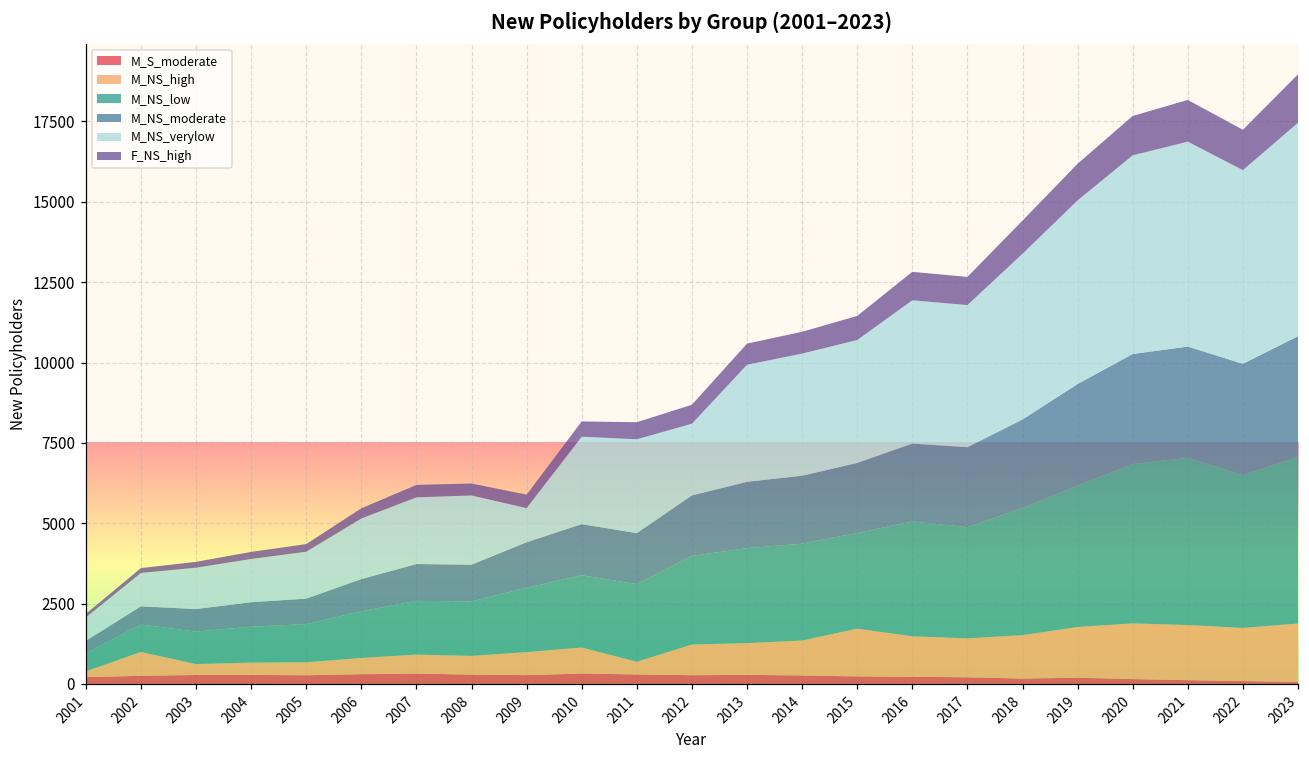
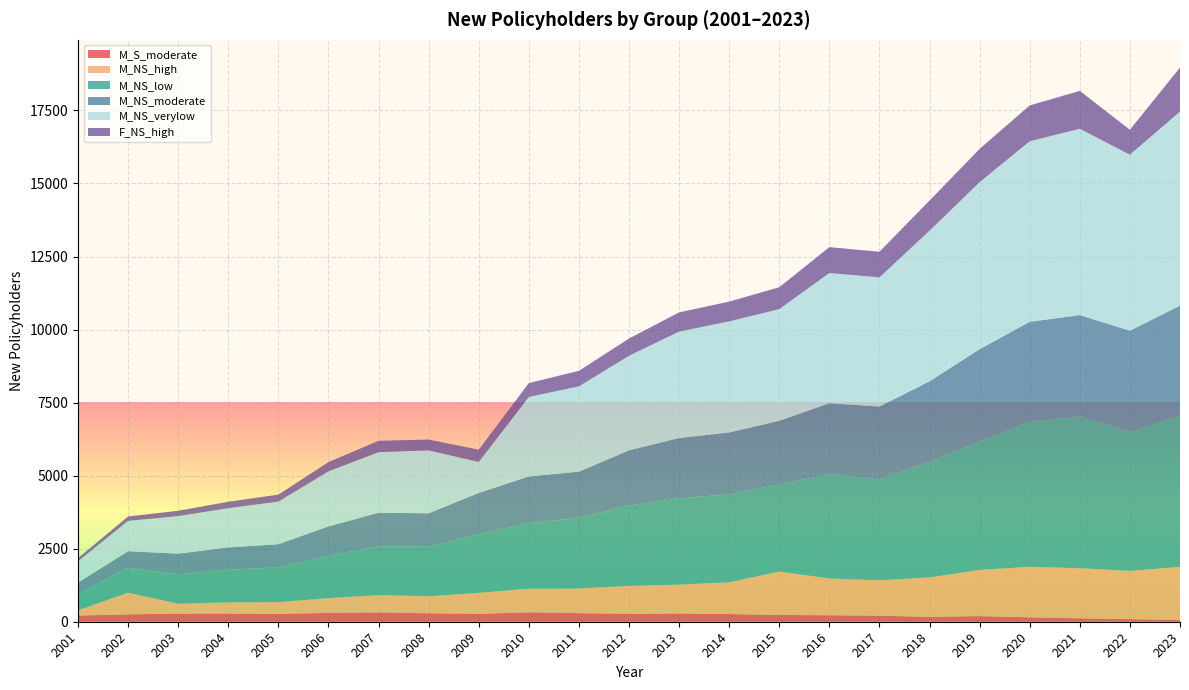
  {
    "M_S_moderate": {
      "2001": 200,
      "2002": 300,
      "2003": 300,
      "2004": 300,
      "2005": 300,
      "2006": 300,
      "2007": 300,
      "2008": 300,
      "2009": 300,
      "2010": 300,
      "2011": 300,
      "2012": 300,
      "2013": 300,
      "2014": 300,
      "2015": 200,
      "2016": 200,
      "2017": 200,
      "2018": 200,
      "2019": 200,
      "2020": 200,
      "2021": 100,
      "2022": 100
    },
    "M_NS_high": {
      "2001": 200,
      "2002": 700,
      "2003": 300,
      "2004": 400,
      "2005": 400,
      "2006": 500,
      "2007": 600,
      "2008": 600,
      "2009": 700,
      "2010": 800,
-     "2011": 400,
+     "2011": 800,
      "2012": 1000,
      "2013": 1000,
      "2014": 1100,
      "2015": 1500,
      "2016": 1300,
      "2017": 1200,
      "2018": 1400,
      "2019": 1600,
      "2020": 1700,
      "2021": 1700,
      "2022": 1700,
      "2023": 1800
    },
    "M_NS_verylow": {
      "2001": 700,
      "2002": 1000,
      "2003": 1300,
      "2004": 1300,
      "2005": 1500,
      "2006": 1900,
      "2007": 2100,
      "2008": 2200,
      "2009": 1100,
      "2010": 2700,
      "2011": 2900,
-     "2012": 2200,
+     "2012": 3200,
      "2013": 3600,
      "2014": 3800,
      "2015": 3800,
      "2016": 4500,
      "2017": 4400,
      "2018": 5200,
      "2019": 5700,
      "2020": 6200,
      "2021": 6400,
      "2022": 6000,
      "2023": 6600
    },
    "F_NS_high": {
      "2001": 100,
      "2002": 200,
      "2003": 200,
      "2004": 200,
      "2005": 200,
      "2006": 300,
      "2007": 400,
      "2008": 400,
      "2009": 400,
      "2010": 500,
      "2011": 500,
      "2012": 600,
      "2013": 700,
      "2014": 700,
      "2015": 800,
      "2016": 900,
      "2017": 900,
      "2018": 1000,
      "2019": 1100,
      "2020": 1200,
      "2021": 1300,
-     "2022": 1300,
+     "2022": 900,
      "2023": 1500
    }
  }
